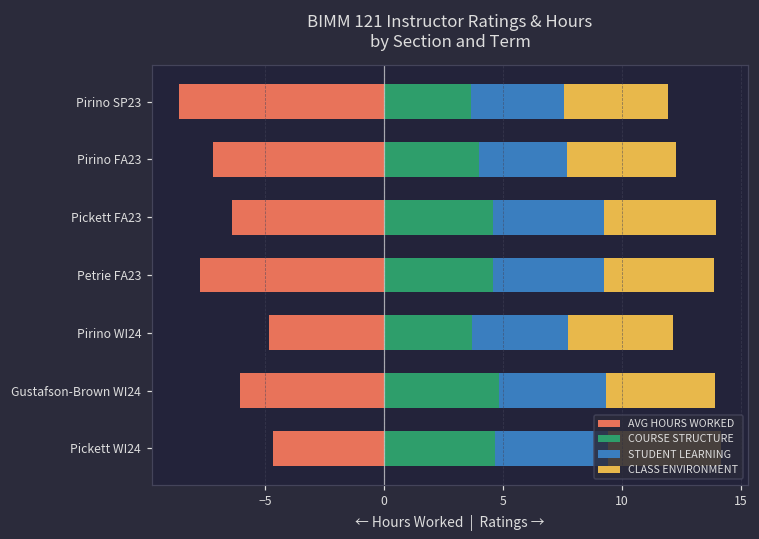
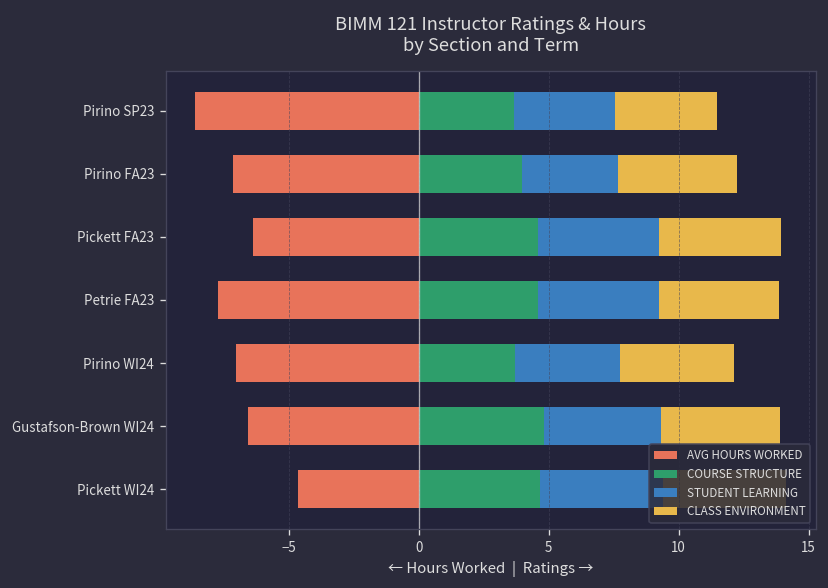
  {
    "AVG HOURS WORKED": {
      "Pirino SP23": -8.6,
      "Pirino FA23": -7.2,
      "Pickett FA23": -6.4,
      "Petrie FA23": -7.7,
-     "Pirino WI24": -4.8,
-     "Gustafson-Brown WI24": -6.0,
+     "Pirino WI24": -7.0,
+     "Gustafson-Brown WI24": -6.6,
      "Pickett WI24": -4.6
    },
    "COURSE STRUCTURE": {
      "Pirino SP23": 3.7,
      "Pirino FA23": 4.0,
      "Pickett FA23": 4.6,
      "Petrie FA23": 4.6,
      "Pirino WI24": 3.7,
      "Gustafson-Brown WI24": 4.8,
      "Pickett WI24": 4.7
    },
    "STUDENT LEARNING": {
      "Pirino SP23": 3.9,
      "Pirino FA23": 3.7,
      "Pickett FA23": 4.7,
      "Petrie FA23": 4.7,
      "Pirino WI24": 4.0,
      "Gustafson-Brown WI24": 4.5
    },
    "CLASS ENVIRONMENT": {
-     "Pirino SP23": 4.4,
+     "Pirino SP23": 3.9,
      "Pirino FA23": 4.6,
      "Pickett FA23": 4.7,
      "Petrie FA23": 4.6,
      "Pirino WI24": 4.4,
      "Gustafson-Brown WI24": 4.6
    }
  }
